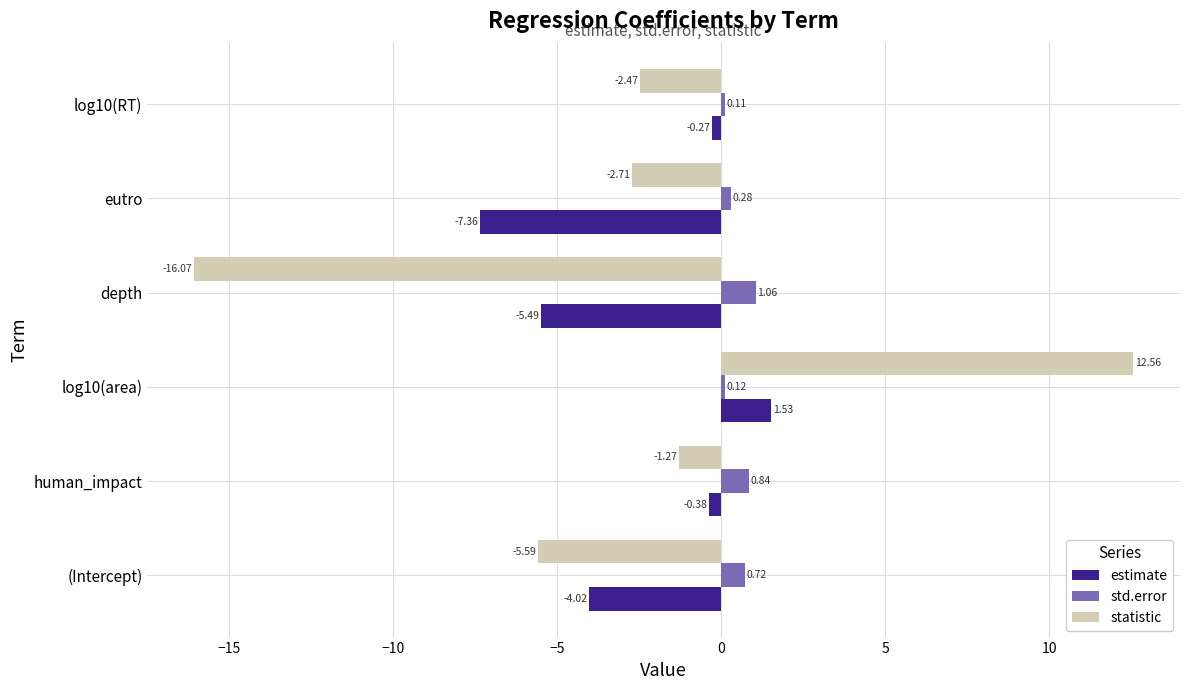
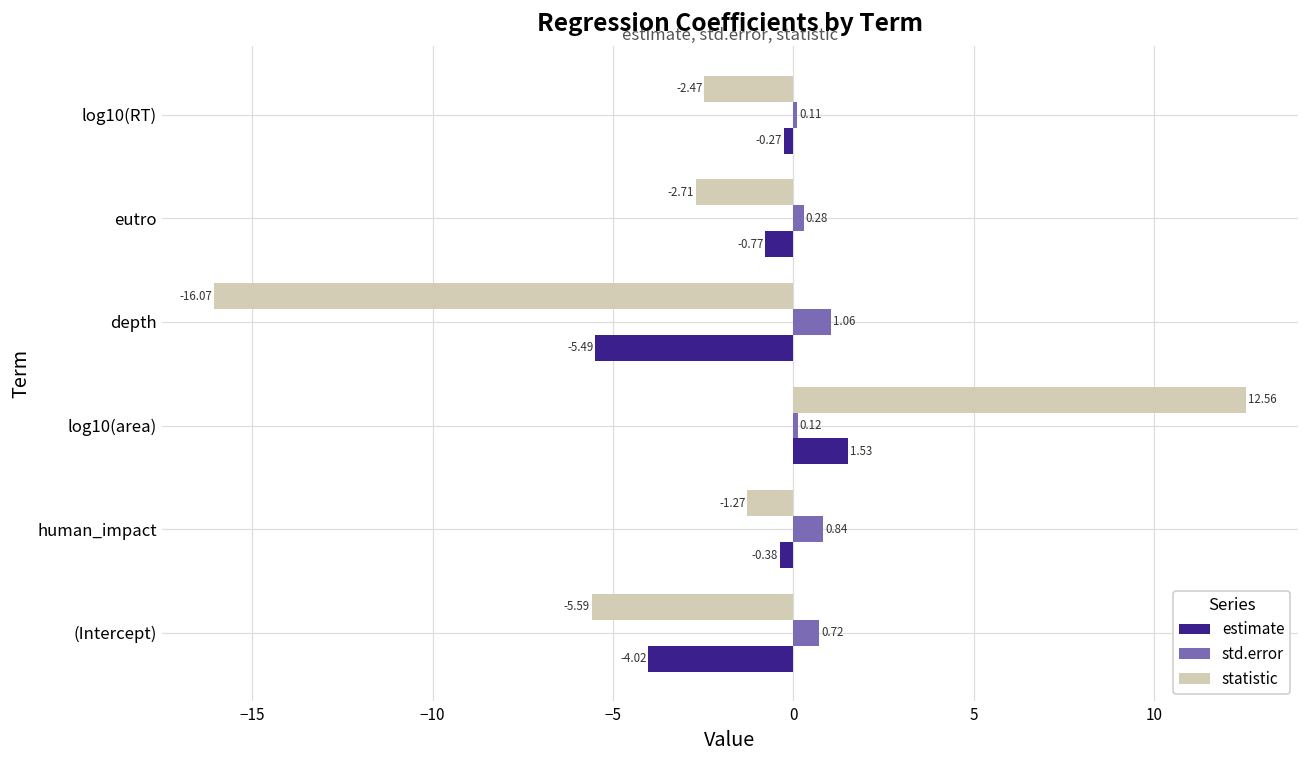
  {
    "estimate": {
      "log10(RT)": -0.27,
-     "eutro": -7.36,
+     "eutro": -0.77,
      "depth": -5.49,
      "log10(area)": 1.53,
      "human_impact": -0.38,
      "(Intercept)": -4.02
    },
    "std.error": {
      "log10(RT)": 0.11,
      "eutro": 0.28,
      "depth": 1.06,
      "log10(area)": 0.12,
      "human_impact": 0.84,
      "(Intercept)": 0.72
    },
    "statistic": {
      "log10(RT)": -2.47,
      "eutro": -2.71,
      "depth": -16.07,
      "log10(area)": 12.56,
      "human_impact": -1.27,
      "(Intercept)": -5.59
    }
  }
